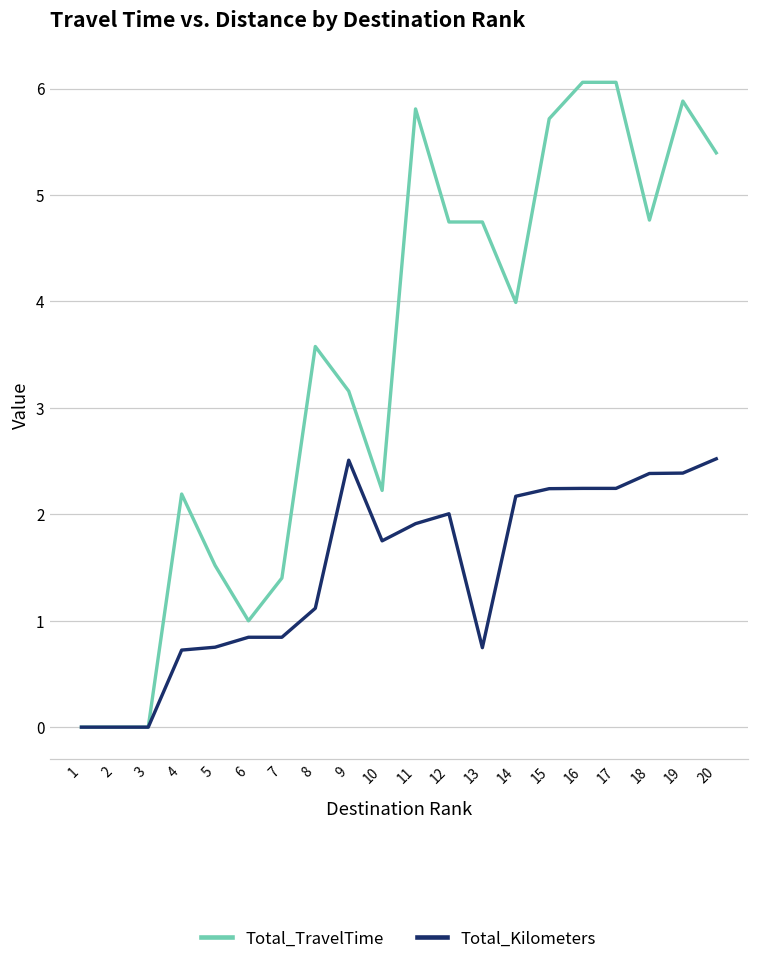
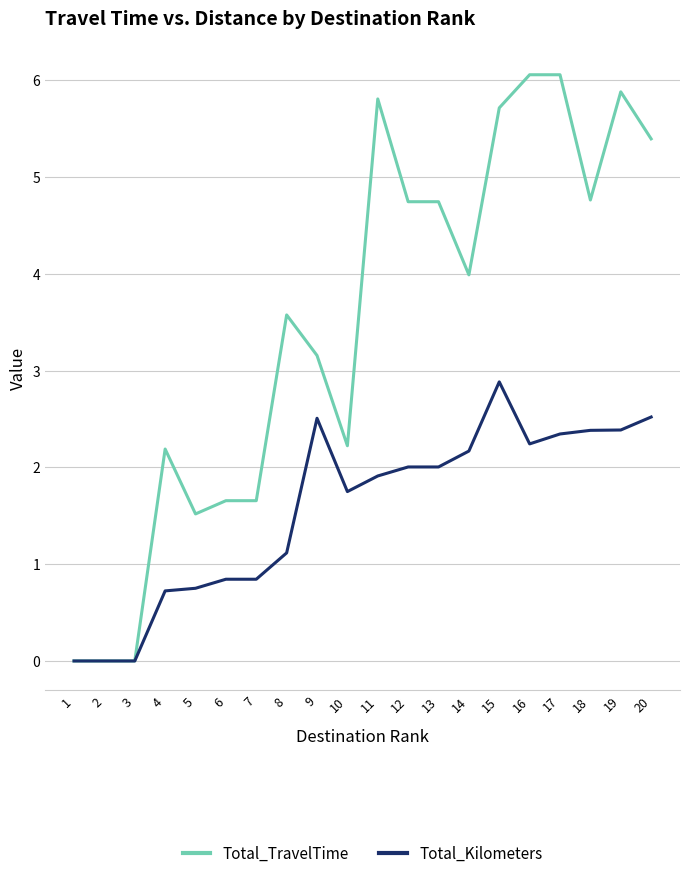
  {
    "Total_TravelTime": {
      "4": 2.2,
      "5": 1.5,
-     "6": 1.0,
-     "7": 1.4,
+     "6": 1.7,
+     "7": 1.7,
      "8": 3.6,
      "9": 3.2,
      "10": 2.2,
      "11": 5.8,
      "12": 4.7,
      "13": 4.7,
      "14": 4.0,
      "15": 5.7,
      "16": 6.1,
      "17": 6.1,
      "18": 4.8,
      "19": 5.9,
      "20": 5.4
    },
    "Total_Kilometers": {
      "4": 0.7,
      "5": 0.8,
      "6": 0.8,
      "7": 0.8,
      "8": 1.1,
      "9": 2.5,
      "10": 1.8,
      "11": 1.9,
      "12": 2.0,
-     "13": 0.7,
+     "13": 2.0,
      "14": 2.2,
-     "15": 2.2,
+     "15": 2.9,
      "16": 2.2,
-     "17": 2.2,
+     "17": 2.3,
      "18": 2.4,
      "19": 2.4,
      "20": 2.5
    }
  }
